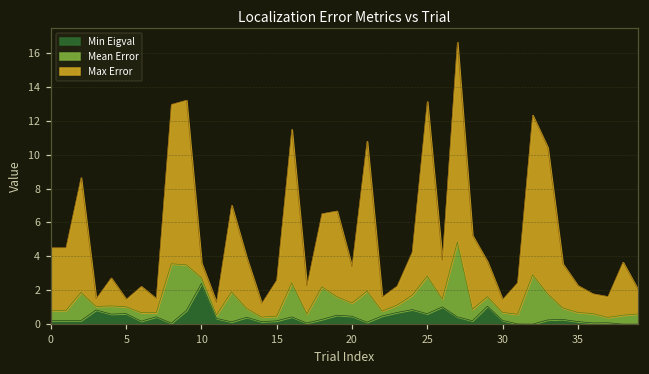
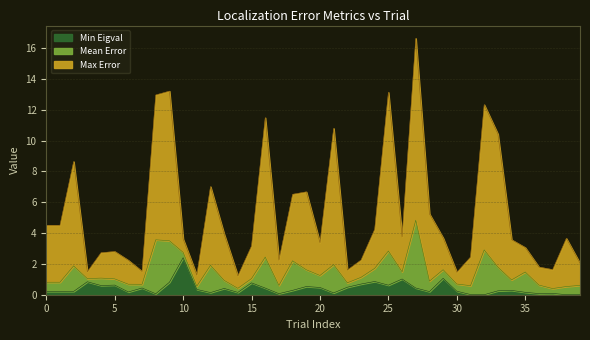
  {
    "Min Eigval": {
      "0": 0.2,
      "5": 0.6,
      "10": 2.4,
-     "15": 0.2,
+     "15": 0.8,
      "20": 0.5,
      "25": 0.6,
      "30": 0.2,
      "35": 0.2
    },
    "Mean Error": {
      "0": 0.6,
      "5": 0.4,
      "10": 0.3,
      "15": 0.3,
      "20": 0.8,
      "25": 2.2,
      "30": 0.5,
-     "35": 0.5
+     "35": 1.3
    },
    "Max Error": {
      "0": 3.7,
-     "5": 0.4,
+     "5": 1.8,
      "10": 0.9,
      "15": 2.1,
      "20": 2.1,
      "25": 10.3,
      "30": 0.8,
      "35": 1.6
    }
  }
